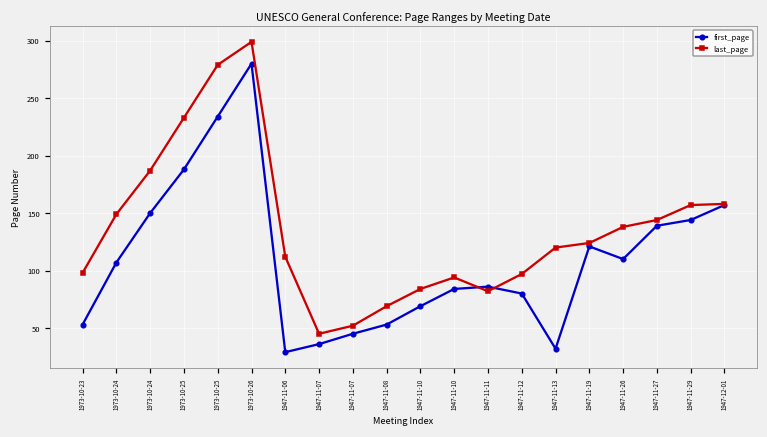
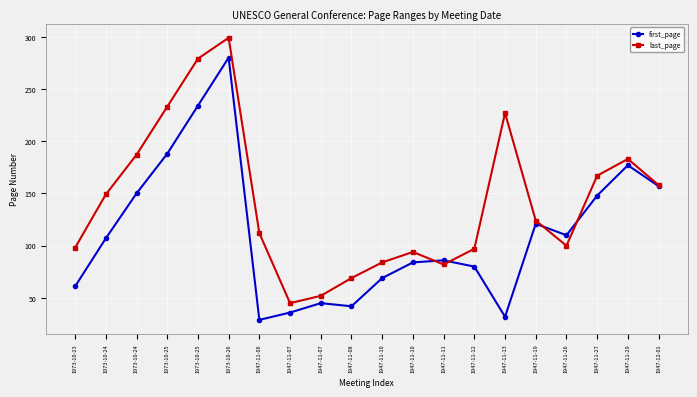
  {
    "first_page": {
-     "1973-10-23": 53,
+     "1973-10-23": 61,
      "1973-10-26": 280,
      "1947-11-06": 29,
-     "1947-11-08": 53,
+     "1947-11-08": 42,
      "1947-11-11": 86,
      "1947-11-12": 80,
      "1947-11-13": 32,
      "1947-11-19": 121,
      "1947-11-26": 110,
-     "1947-11-27": 139,
-     "1947-11-29": 144
+     "1947-11-27": 148,
+     "1947-11-29": 177
    },
    "last_page": {
      "1973-10-23": 98,
      "1973-10-26": 299,
      "1947-11-06": 112,
      "1947-11-08": 69,
      "1947-11-11": 82,
      "1947-11-12": 97,
-     "1947-11-13": 120,
+     "1947-11-13": 227,
      "1947-11-19": 124,
-     "1947-11-26": 138,
-     "1947-11-27": 144,
-     "1947-11-29": 157
+     "1947-11-26": 100,
+     "1947-11-27": 167,
+     "1947-11-29": 183
    }
  }
